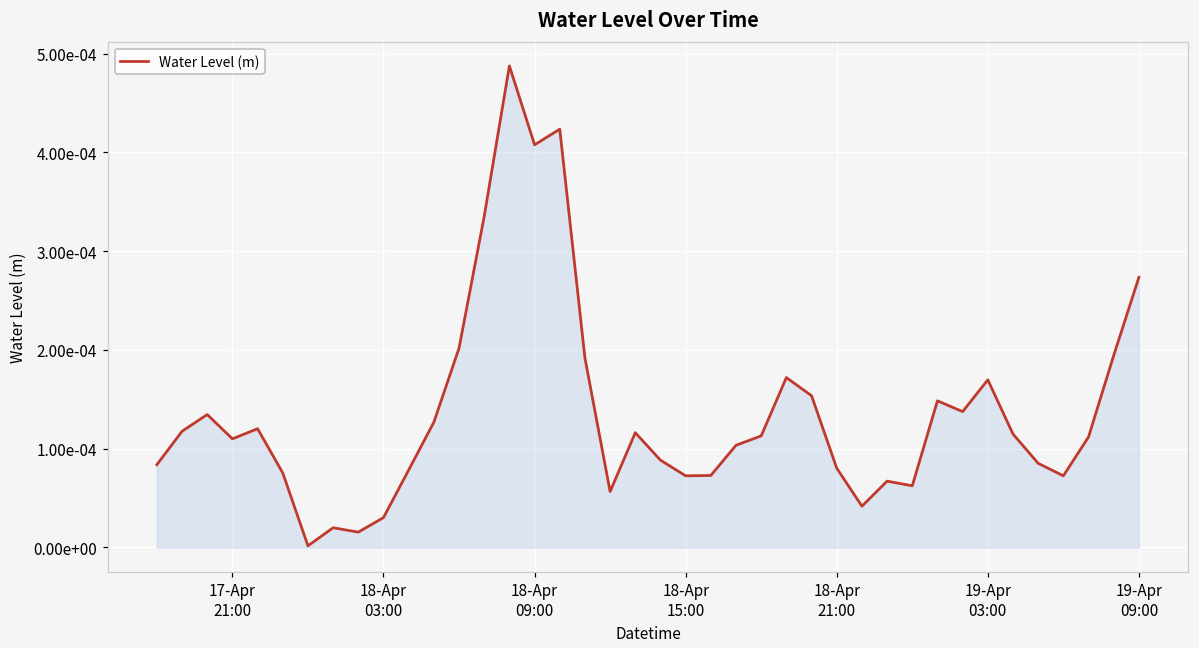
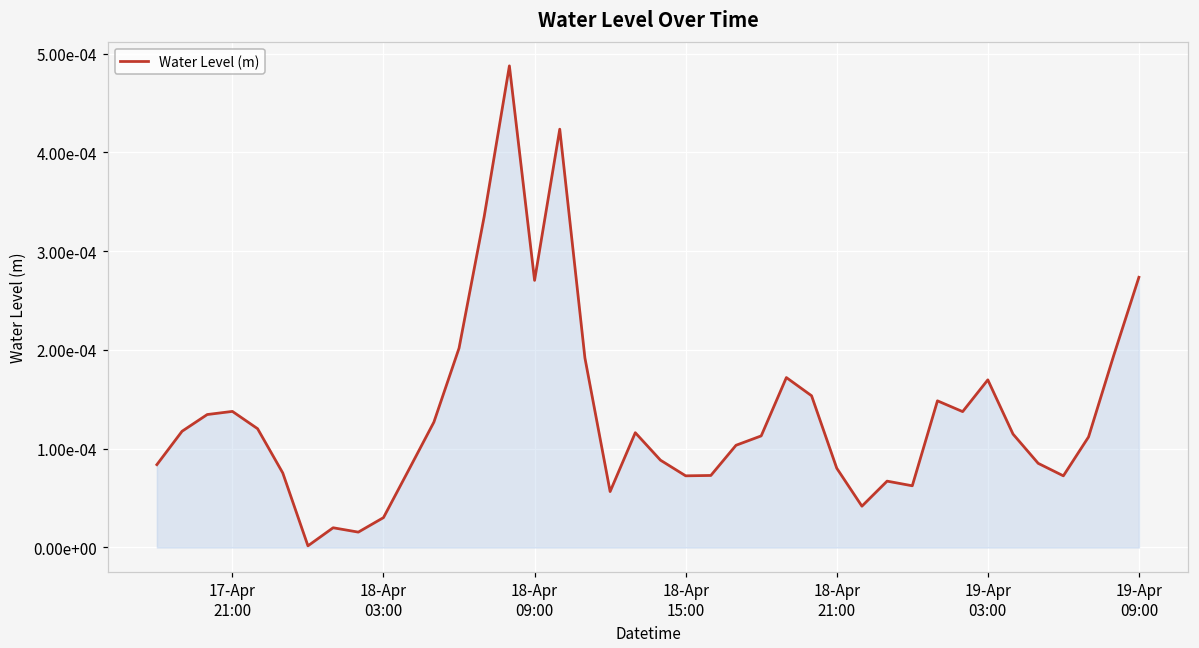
  {
-   "17-Apr 21:00": 0.00011,
+   "17-Apr 21:00": 0.00014,
    "18-Apr 03:00": 0.00003,
-   "18-Apr 09:00": 0.00041,
+   "18-Apr 09:00": 0.00027,
    "18-Apr 15:00": 0.00007,
    "18-Apr 21:00": 0.00008,
    "19-Apr 03:00": 0.00017,
    "19-Apr 09:00": 0.00027
  }
